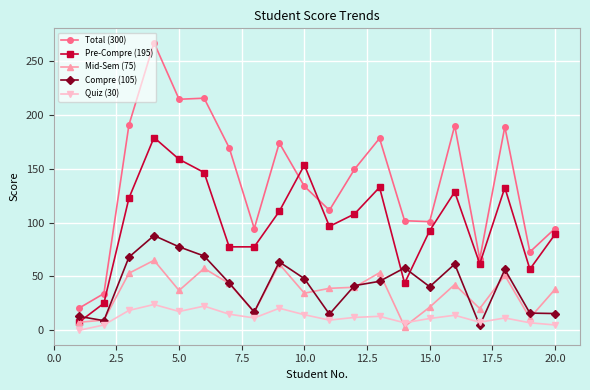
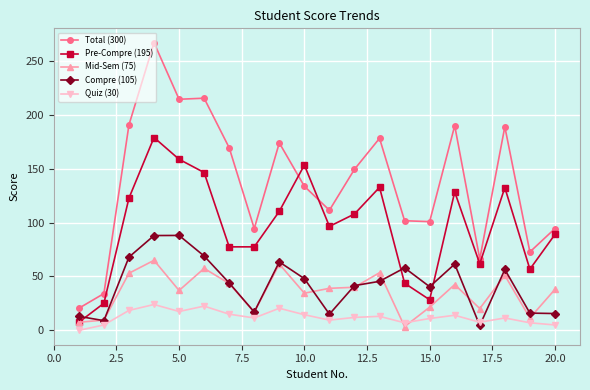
  {
    "Total (300)": {
      "5.0": 215,
      "10.0": 134,
      "15.0": 101,
      "20.0": 95
    },
    "Pre-Compre (195)": {
      "5.0": 159,
      "10.0": 153,
-     "15.0": 93,
+     "15.0": 28,
      "20.0": 89
    },
    "Compre (105)": {
-     "5.0": 78,
+     "5.0": 88,
      "10.0": 48,
      "15.0": 41,
      "20.0": 16
    }
  }
